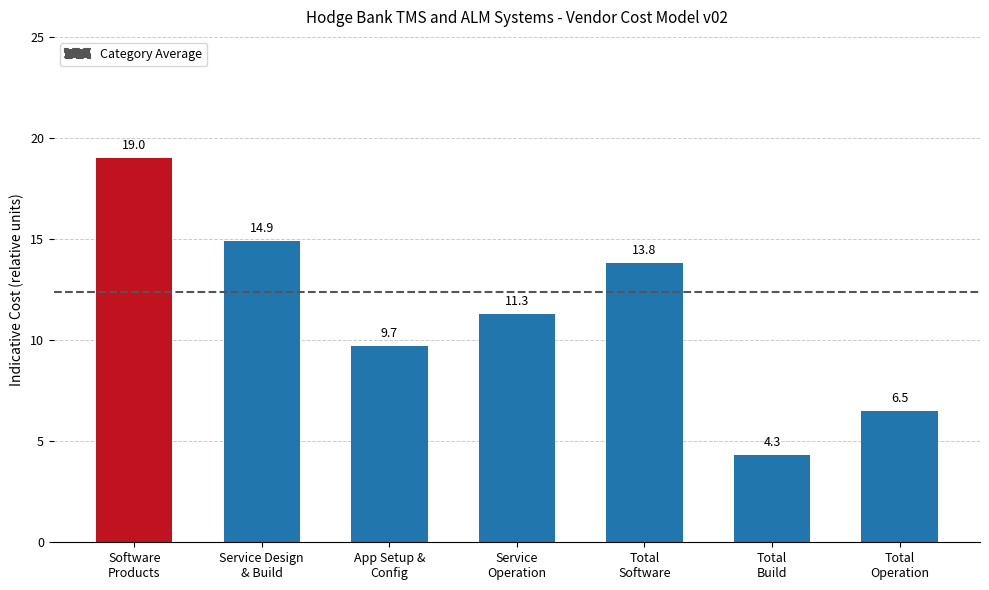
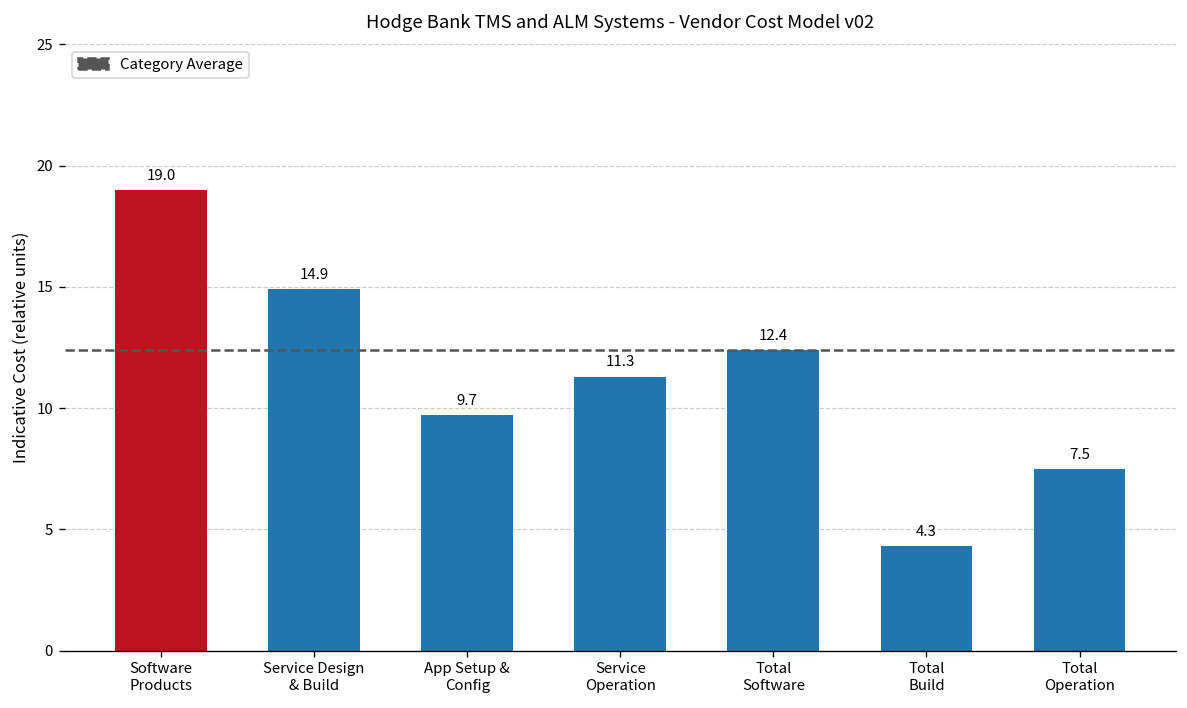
  {
    "Software Products": 19.0,
    "Service Design & Build": 14.9,
    "App Setup & Config": 9.7,
    "Service Operation": 11.3,
-   "Total Software": 13.8,
+   "Total Software": 12.4,
    "Total Build": 4.3,
-   "Total Operation": 6.5
+   "Total Operation": 7.5
  }
